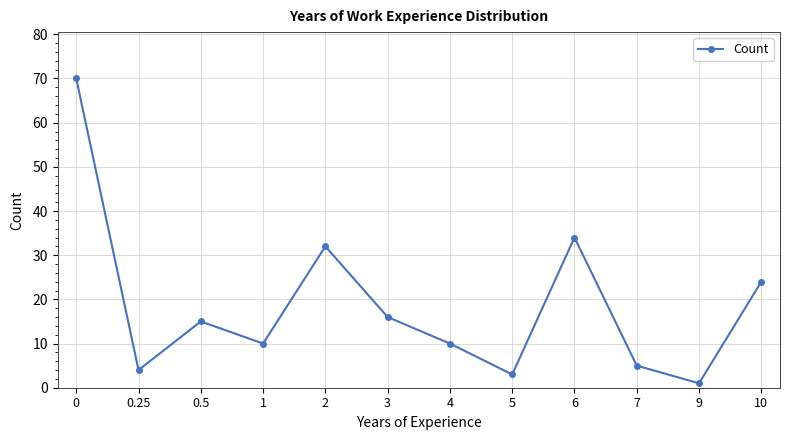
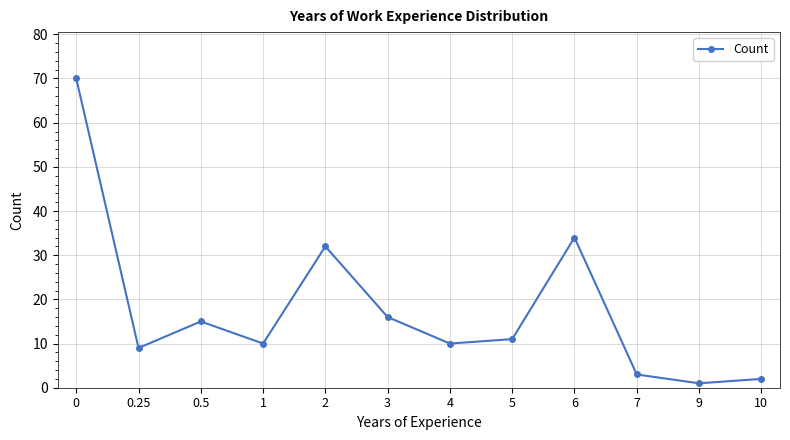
  {
    "0": 70,
-   "0.25": 4,
+   "0.25": 9,
    "0.5": 15,
    "1": 10,
    "2": 32,
    "3": 16,
    "4": 10,
-   "5": 3,
+   "5": 11,
    "6": 34,
-   "7": 5,
+   "7": 3,
    "9": 1,
-   "10": 24
+   "10": 2
  }
